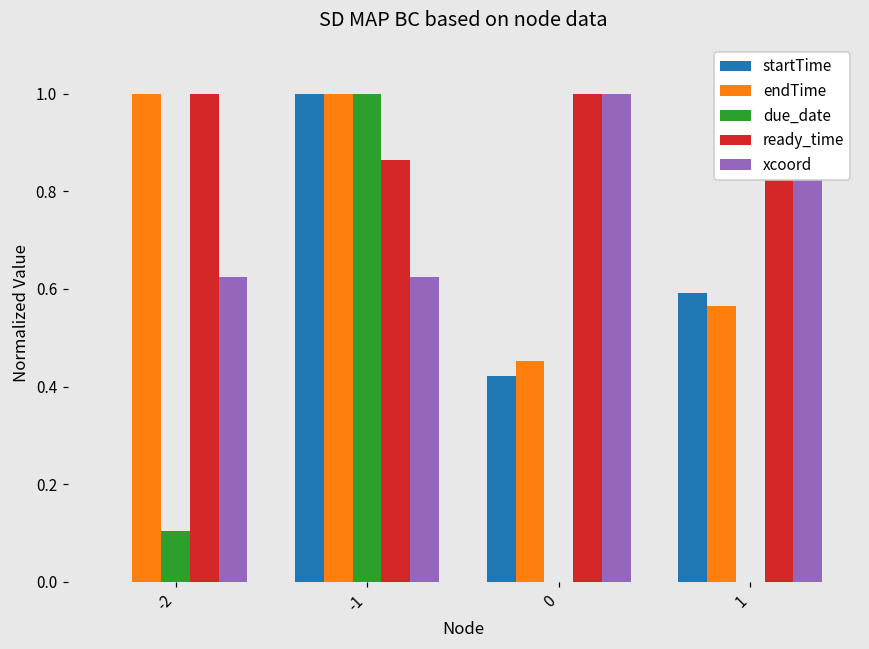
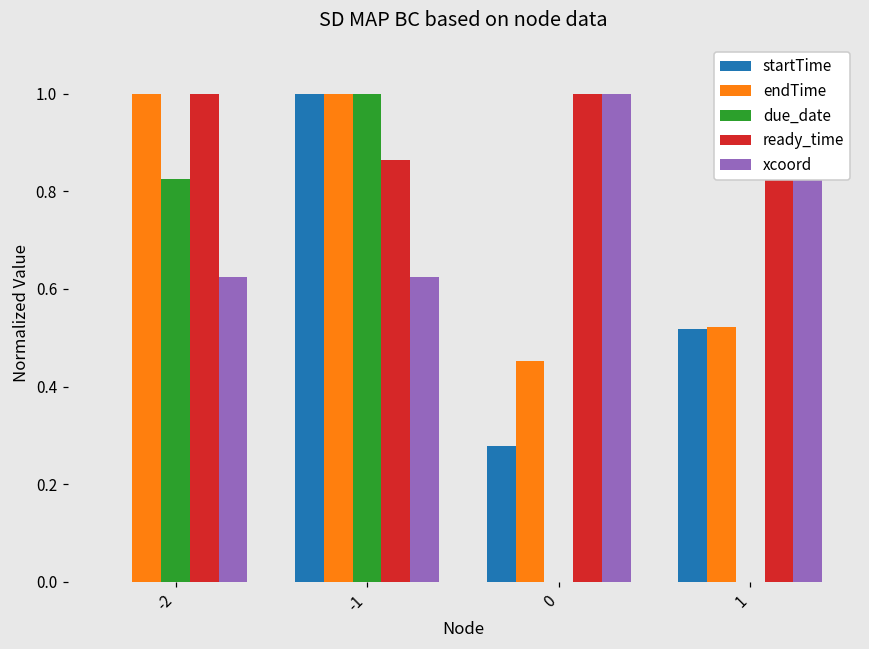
  {
    "startTime": {
      "-2": 0.00,
      "-1": 1.00,
-     "0": 0.42,
-     "1": 0.59
+     "0": 0.28,
+     "1": 0.52
    },
    "endTime": {
      "-2": 1.00,
      "-1": 1.00,
      "0": 0.45,
-     "1": 0.57
+     "1": 0.52
    },
    "due_date": {
-     "-2": 0.10,
+     "-2": 0.82,
      "-1": 1.00,
      "0": 0.00,
      "1": 0.00
    },
    "ready_time": {
      "-2": 1.00,
      "-1": 0.86,
      "0": 1.00
    },
    "xcoord": {
      "-2": 0.63,
      "-1": 0.63,
      "0": 1.00
    }
  }
